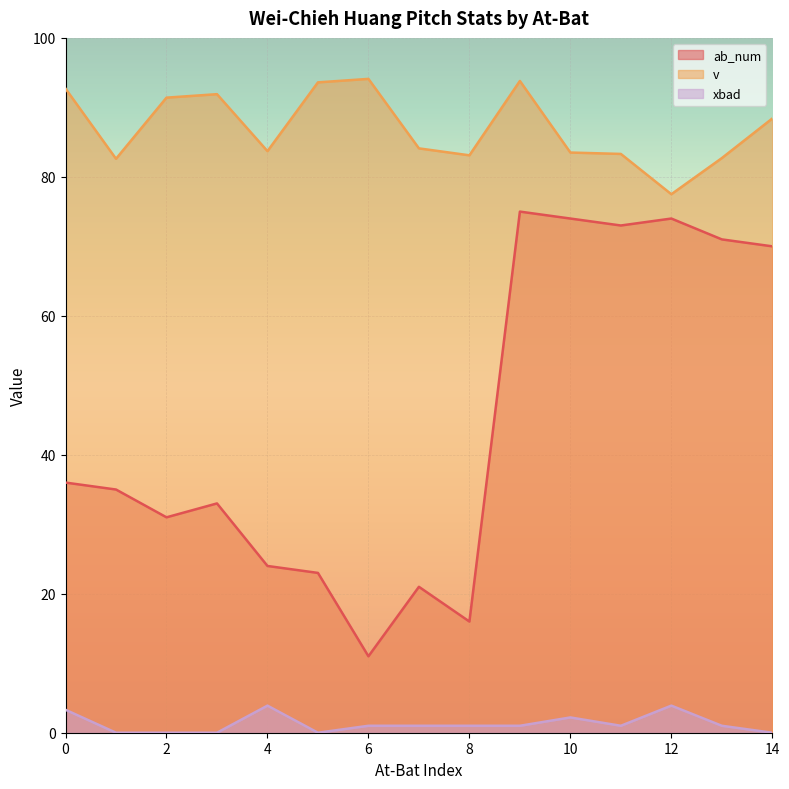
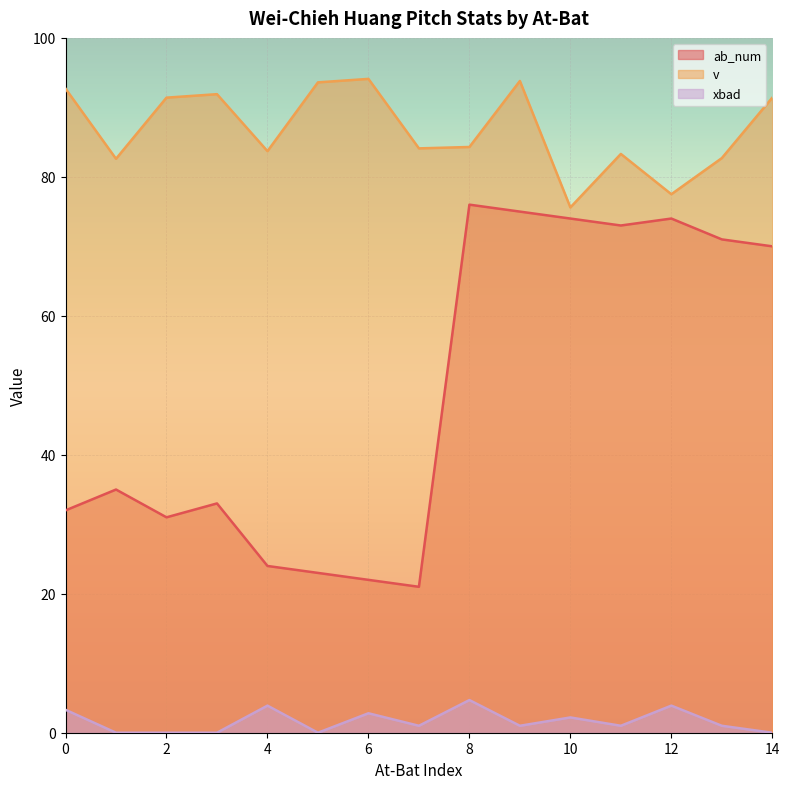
  {
    "ab_num": {
-     "0": 36,
+     "0": 32,
      "2": 31,
      "4": 24,
-     "6": 11,
-     "8": 16,
+     "6": 22,
+     "8": 76,
      "10": 74,
      "12": 74,
      "14": 70
    },
    "v": {
      "0": 93,
      "2": 91,
      "4": 84,
      "6": 94,
-     "8": 83,
-     "10": 84,
+     "8": 84,
+     "10": 76,
      "12": 78,
-     "14": 88
+     "14": 91
    },
    "xbad": {
      "0": 3,
      "2": 0,
      "4": 4,
-     "6": 1,
-     "8": 1,
+     "6": 3,
+     "8": 5,
      "10": 2,
      "12": 4,
      "14": 0
    }
  }
